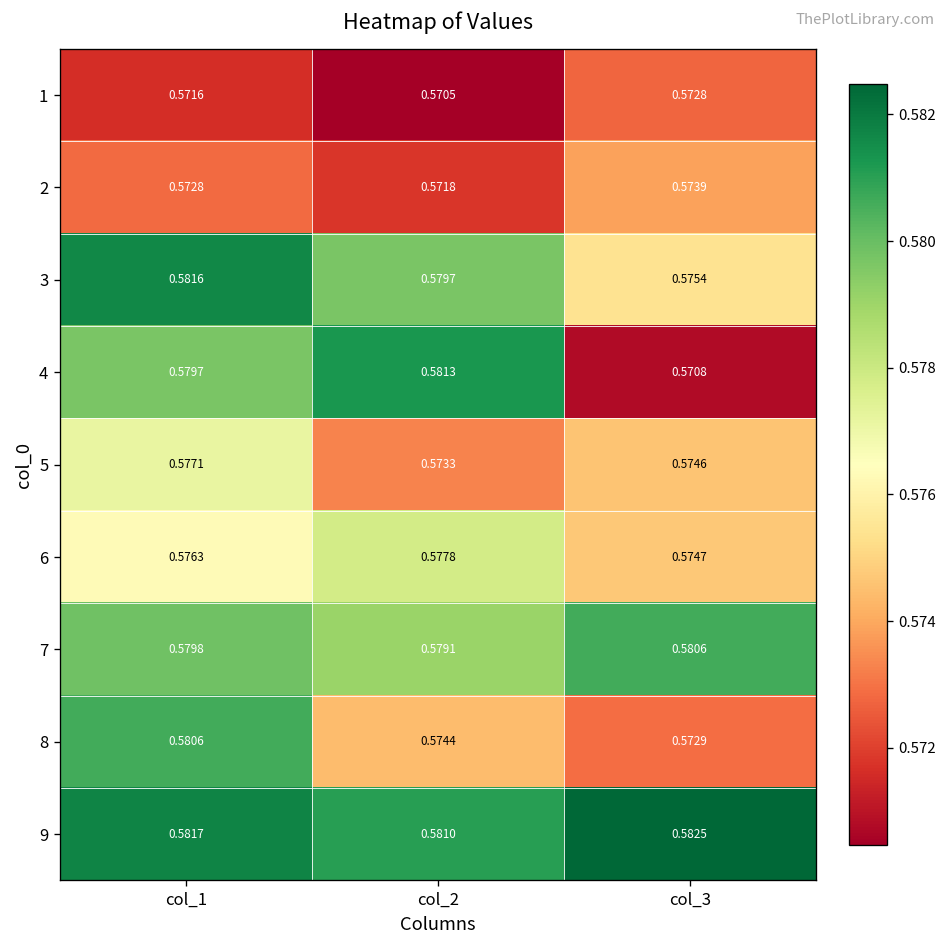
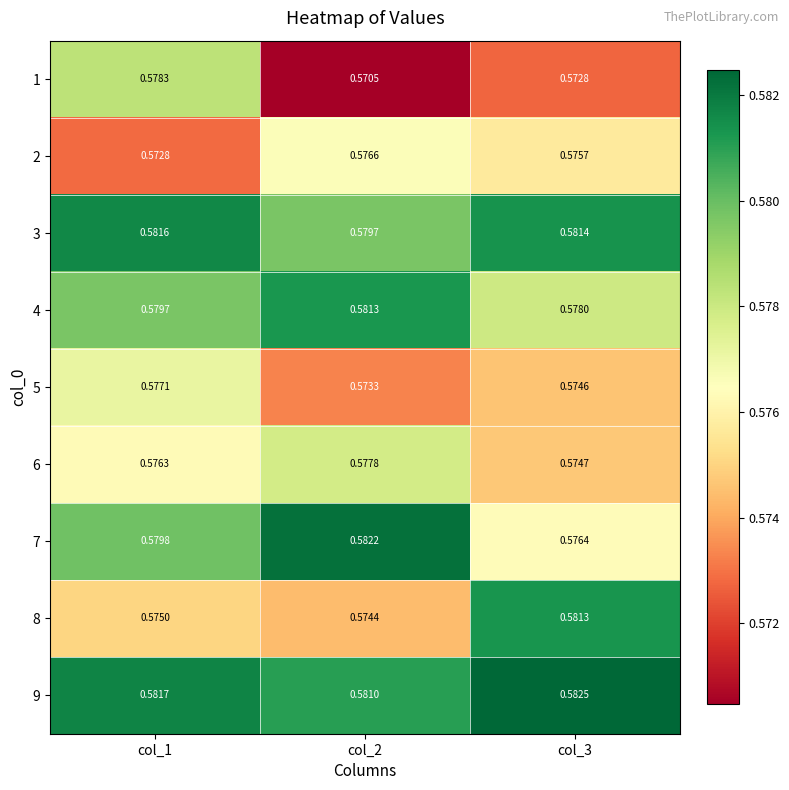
  {
    "1": {
-     "col_1": 0.5716,
+     "col_1": 0.5783,
      "col_2": 0.5705,
      "col_3": 0.5728
    },
    "2": {
      "col_1": 0.5728,
-     "col_2": 0.5718,
-     "col_3": 0.5739
+     "col_2": 0.5766,
+     "col_3": 0.5757
    },
    "3": {
      "col_1": 0.5816,
      "col_2": 0.5797,
-     "col_3": 0.5754
+     "col_3": 0.5814
    },
    "4": {
      "col_1": 0.5797,
      "col_2": 0.5813,
-     "col_3": 0.5708
+     "col_3": 0.5780
    },
    "5": {
      "col_1": 0.5771,
      "col_2": 0.5733,
      "col_3": 0.5746
    },
    "6": {
      "col_1": 0.5763,
      "col_2": 0.5778,
      "col_3": 0.5747
    },
    "7": {
      "col_1": 0.5798,
-     "col_2": 0.5791,
-     "col_3": 0.5806
+     "col_2": 0.5822,
+     "col_3": 0.5764
    },
    "8": {
-     "col_1": 0.5806,
+     "col_1": 0.5750,
      "col_2": 0.5744,
-     "col_3": 0.5729
+     "col_3": 0.5813
    },
    "9": {
      "col_1": 0.5817,
      "col_2": 0.5810,
      "col_3": 0.5825
    }
  }
